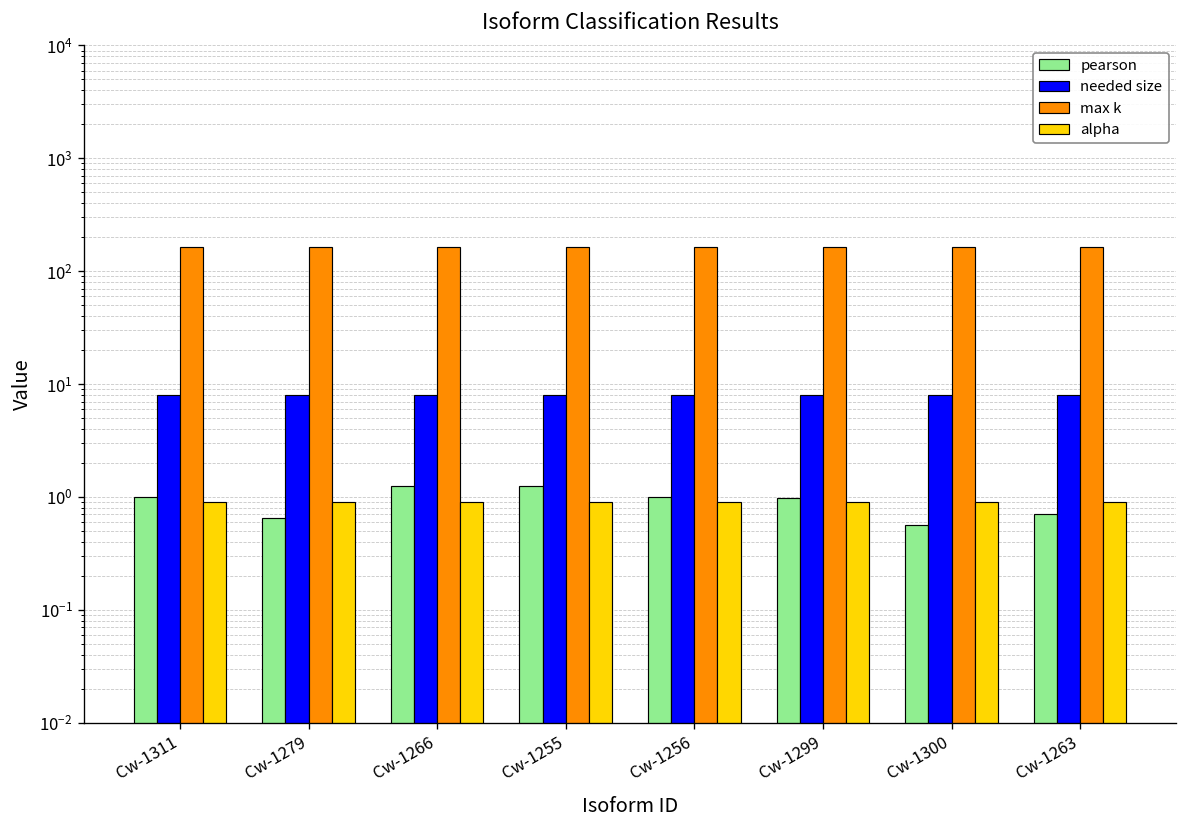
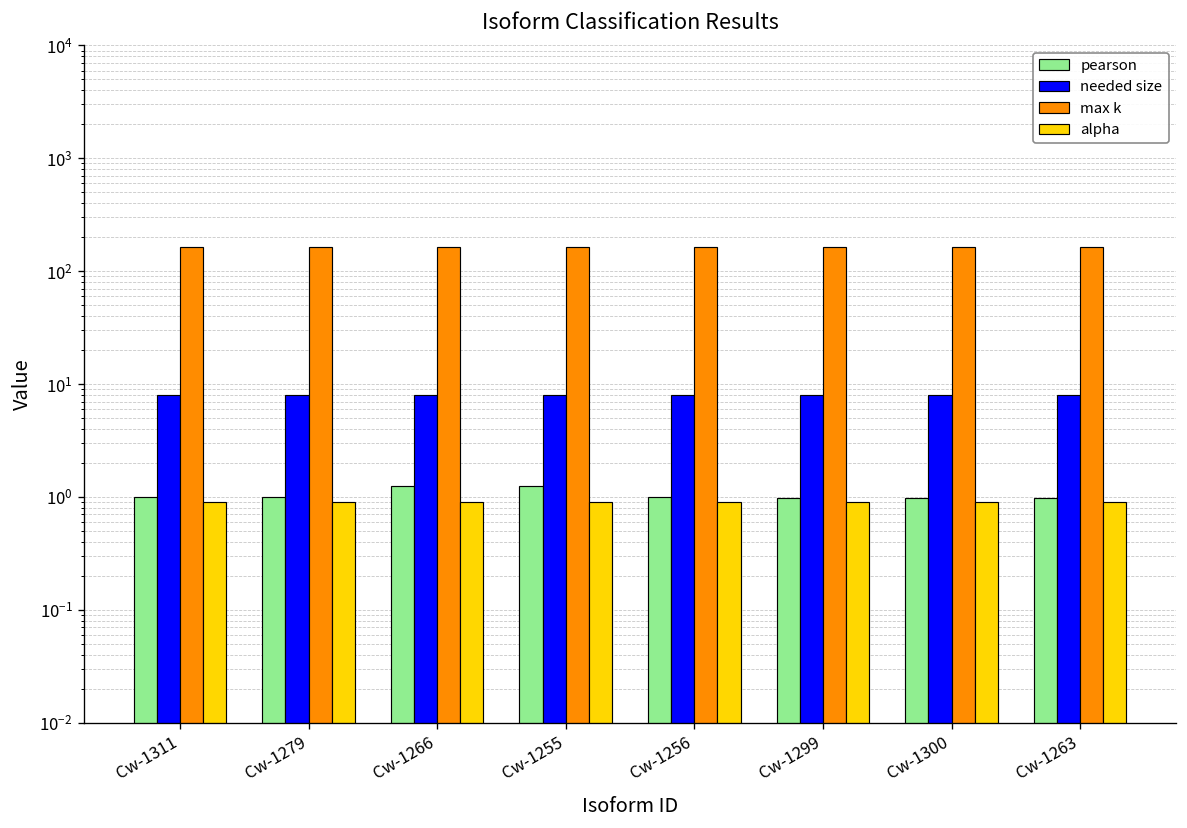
  {
    "pearson": {
      "Cw-1311": 1.0,
-     "Cw-1279": 0.7,
+     "Cw-1279": 1.0,
      "Cw-1266": 1.3,
      "Cw-1255": 1.3,
      "Cw-1256": 1.0,
      "Cw-1299": 1.0,
-     "Cw-1300": 0.6,
-     "Cw-1263": 0.7
+     "Cw-1300": 1.0,
+     "Cw-1263": 1.0
    },
    "needed size": {
      "Cw-1311": 8,
      "Cw-1279": 8,
      "Cw-1266": 8,
      "Cw-1255": 8,
      "Cw-1256": 8,
      "Cw-1299": 8,
      "Cw-1300": 8,
      "Cw-1263": 8
    },
    "max k": {
      "Cw-1311": 160,
      "Cw-1279": 160,
      "Cw-1266": 160,
      "Cw-1255": 160,
      "Cw-1256": 160,
      "Cw-1299": 160,
      "Cw-1300": 160,
      "Cw-1263": 160
    },
    "alpha": {
      "Cw-1311": 0.9,
      "Cw-1279": 0.9,
      "Cw-1266": 0.9,
      "Cw-1255": 0.9,
      "Cw-1256": 0.9,
      "Cw-1299": 0.9,
      "Cw-1300": 0.9,
      "Cw-1263": 0.9
    }
  }
